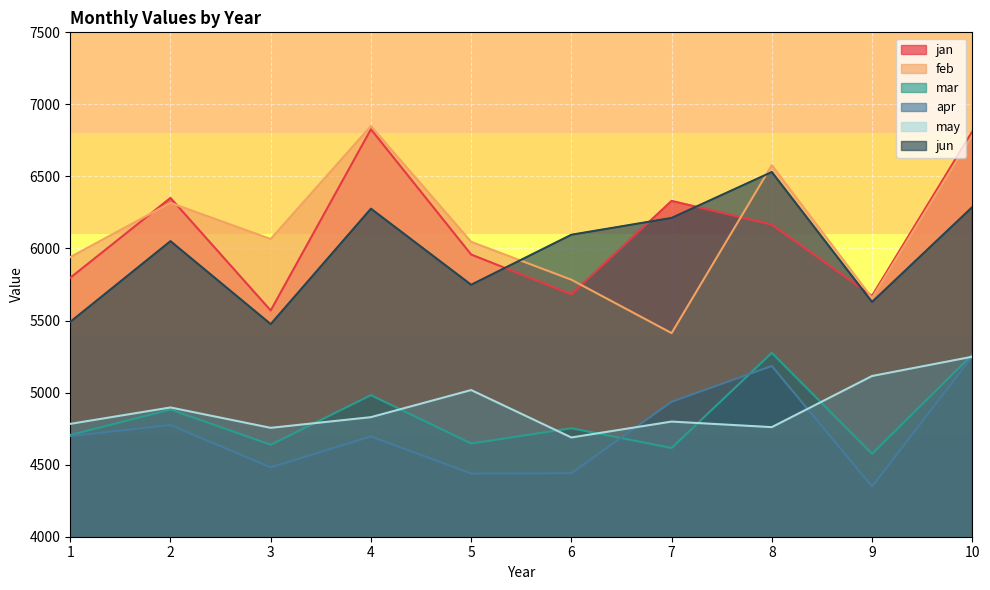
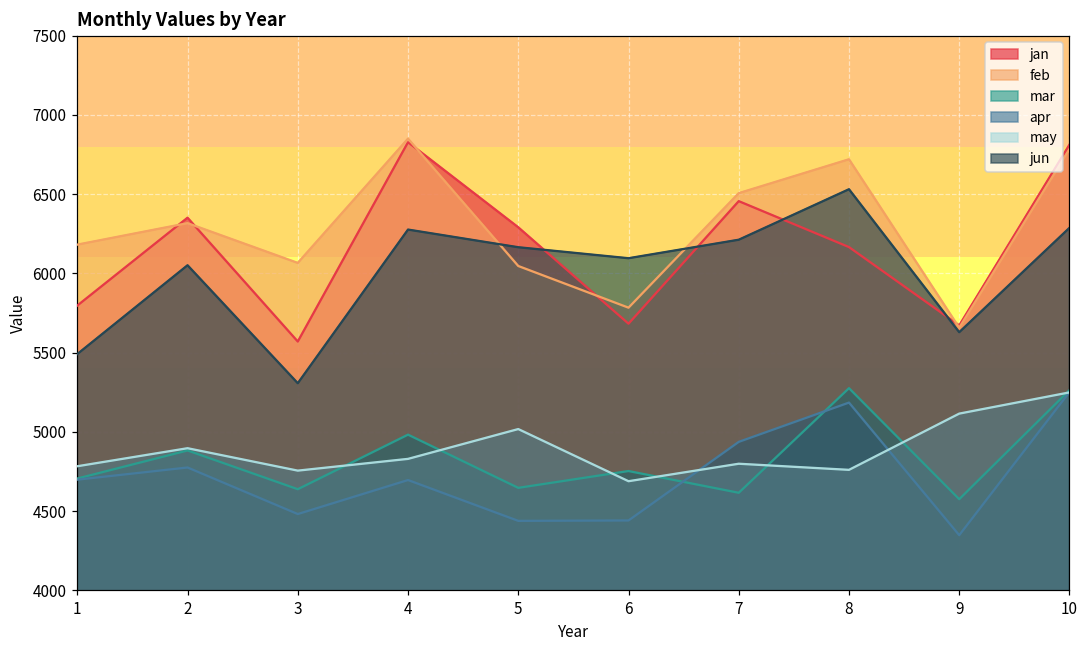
  {
    "jan": {
      "1": 5800,
      "2": 6350,
      "3": 5570,
      "4": 6830,
-     "5": 5960,
+     "5": 6290,
      "6": 5680,
-     "7": 6330,
+     "7": 6460,
      "8": 6170,
      "10": 6810
    },
    "feb": {
-     "1": 5940,
+     "1": 6180,
      "2": 6320,
      "3": 6070,
      "4": 6850,
      "5": 6050,
      "6": 5780,
-     "7": 5410,
-     "8": 6580,
+     "7": 6510,
+     "8": 6720,
      "10": 6780
    },
    "may": {
      "1": 4780,
      "3": 4760,
      "4": 4830,
      "5": 5020,
      "6": 4690,
      "7": 4800,
      "8": 4760,
      "9": 5120
    },
    "jun": {
      "1": 5490,
      "2": 6050,
-     "3": 5480,
+     "3": 5310,
      "4": 6280,
-     "5": 5750,
+     "5": 6160,
      "6": 6100,
      "7": 6210,
      "8": 6530,
      "9": 5630,
      "10": 6290
    }
  }
